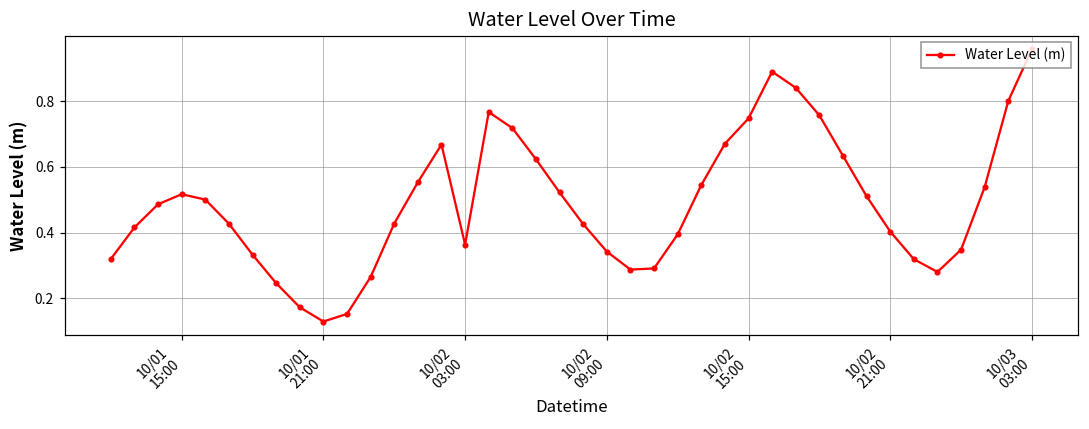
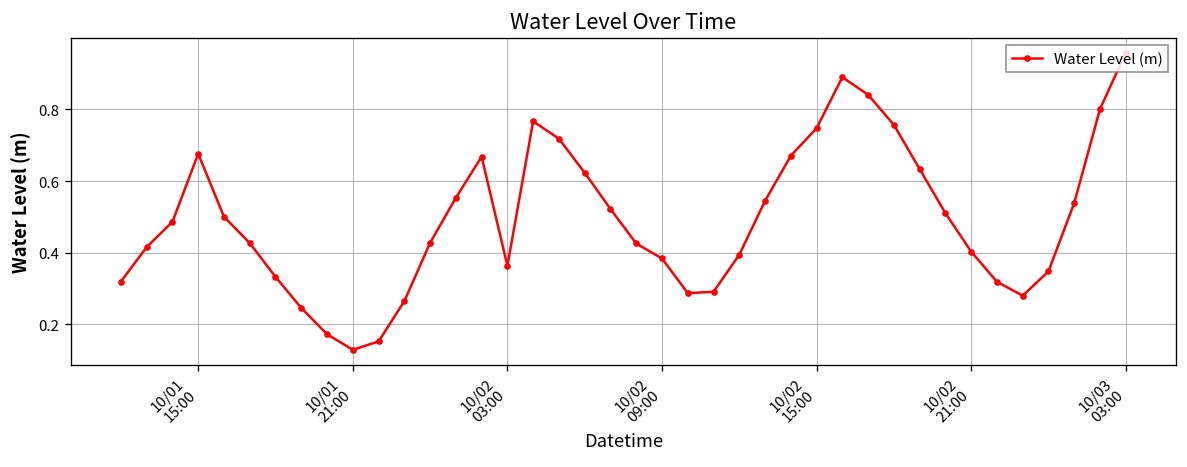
  {
-   "10/01 15:00": 0.52,
+   "10/01 15:00": 0.68,
    "10/01 21:00": 0.13,
    "10/02 03:00": 0.36,
-   "10/02 09:00": 0.34,
+   "10/02 09:00": 0.38,
    "10/02 15:00": 0.75,
    "10/02 21:00": 0.40
  }
